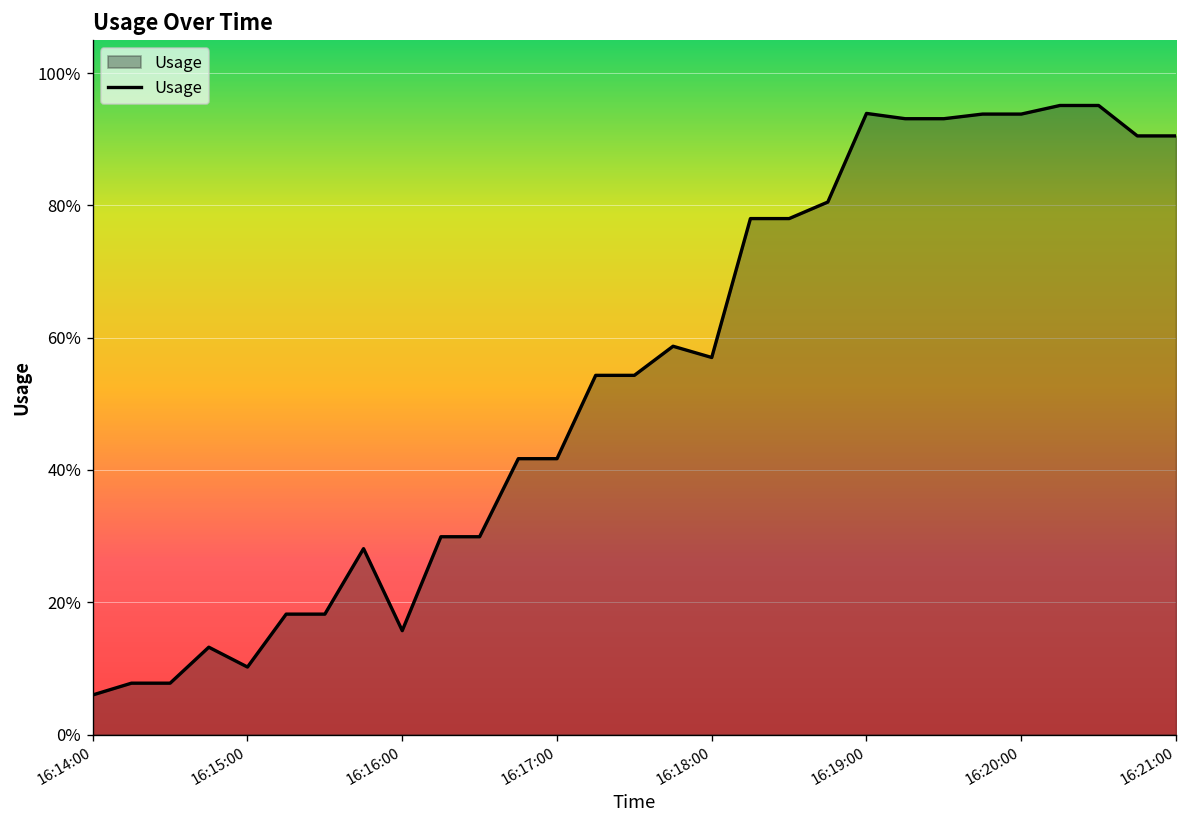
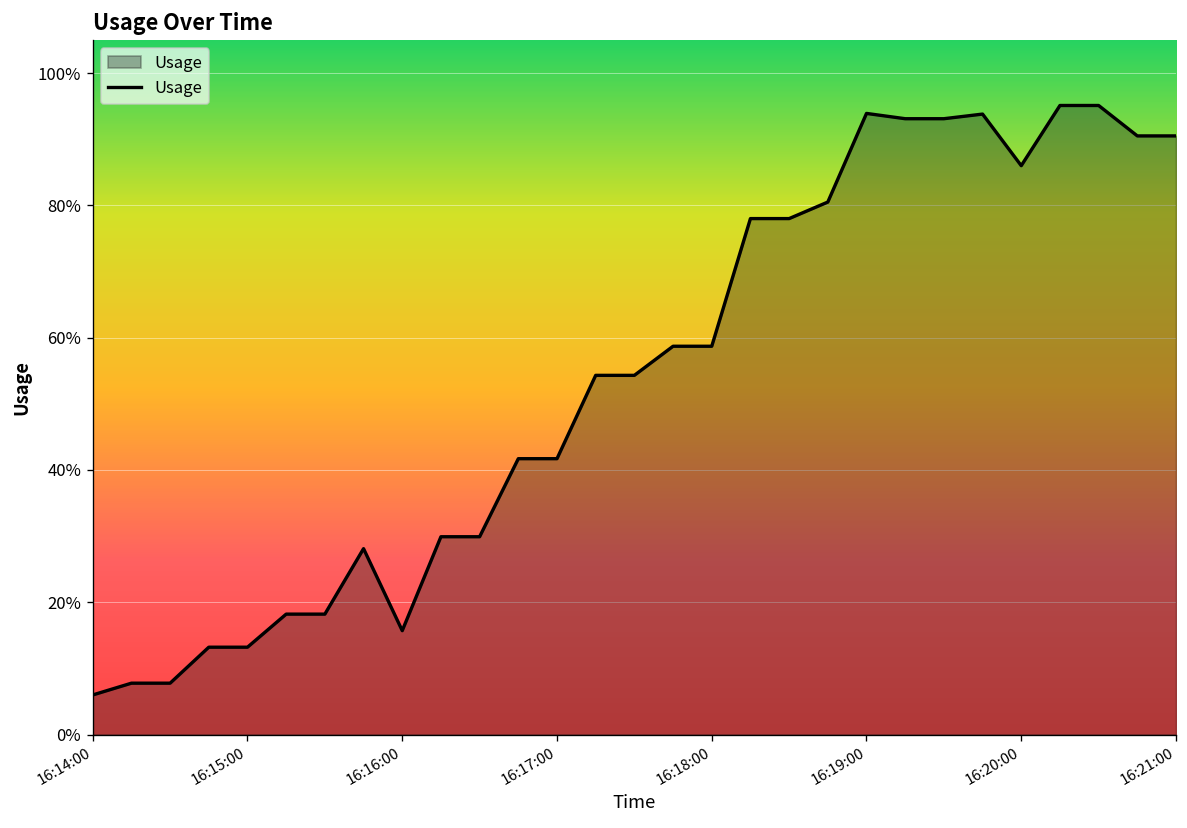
  {
    "16:14:00": "6%",
-   "16:15:00": "10%",
+   "16:15:00": "13%",
    "16:16:00": "16%",
    "16:17:00": "42%",
-   "16:18:00": "57%",
+   "16:18:00": "59%",
    "16:19:00": "94%",
-   "16:20:00": "94%",
+   "16:20:00": "86%",
    "16:21:00": "91%"
  }
